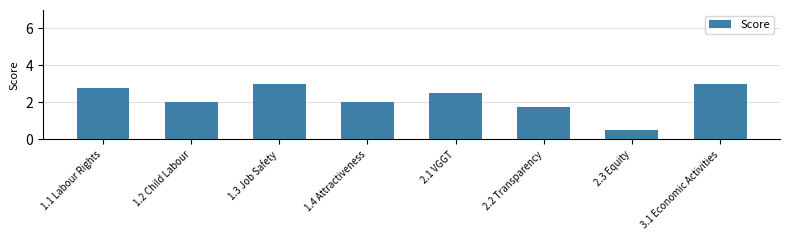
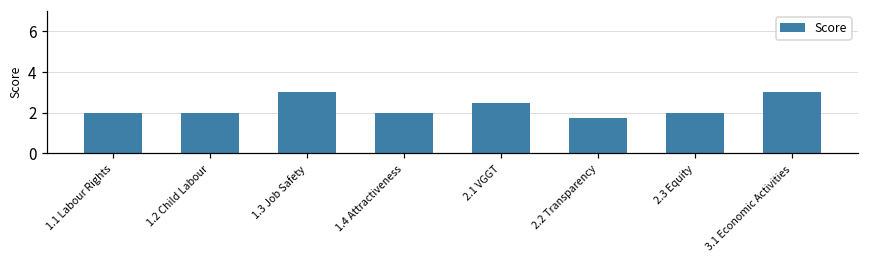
  {
-   "1.1 Labour Rights": 2.8,
+   "1.1 Labour Rights": 2.0,
    "1.2 Child Labour": 2.0,
    "1.3 Job Safety": 3.0,
    "1.4 Attractiveness": 2.0,
    "2.1 VGGT": 2.5,
    "2.2 Transparency": 1.8,
-   "2.3 Equity": 0.5,
+   "2.3 Equity": 2.0,
    "3.1 Economic Activities": 3.0
  }
